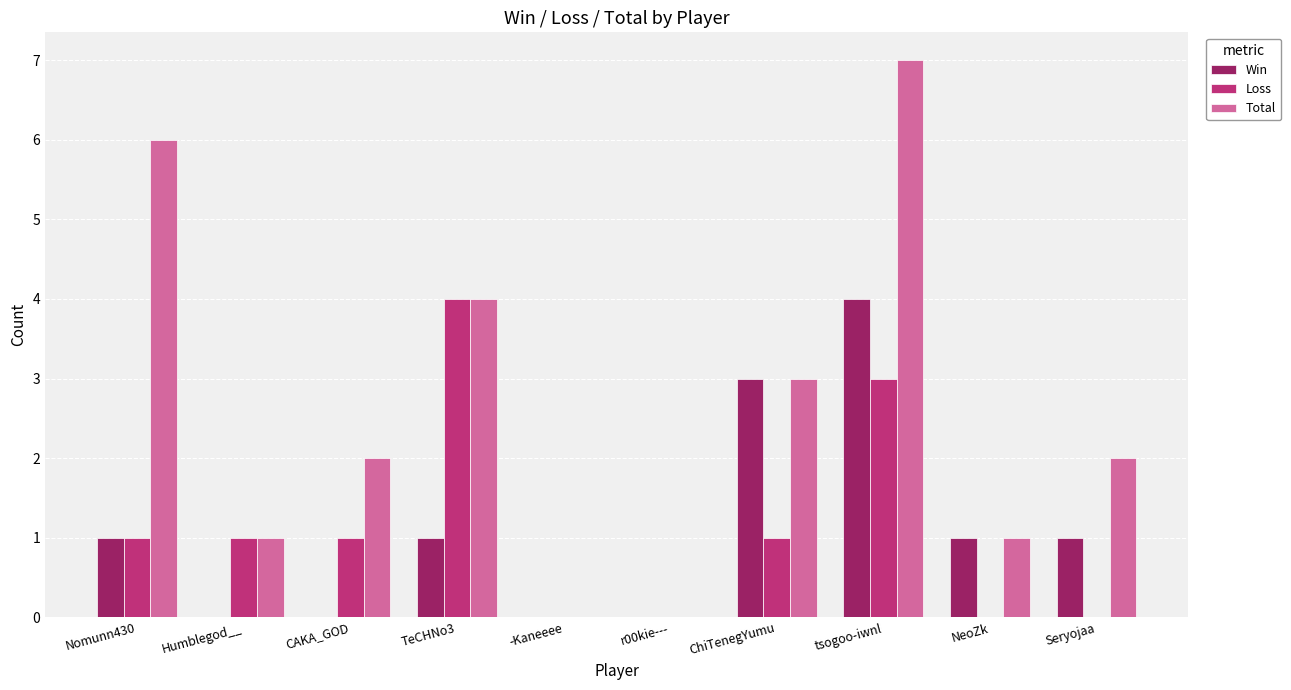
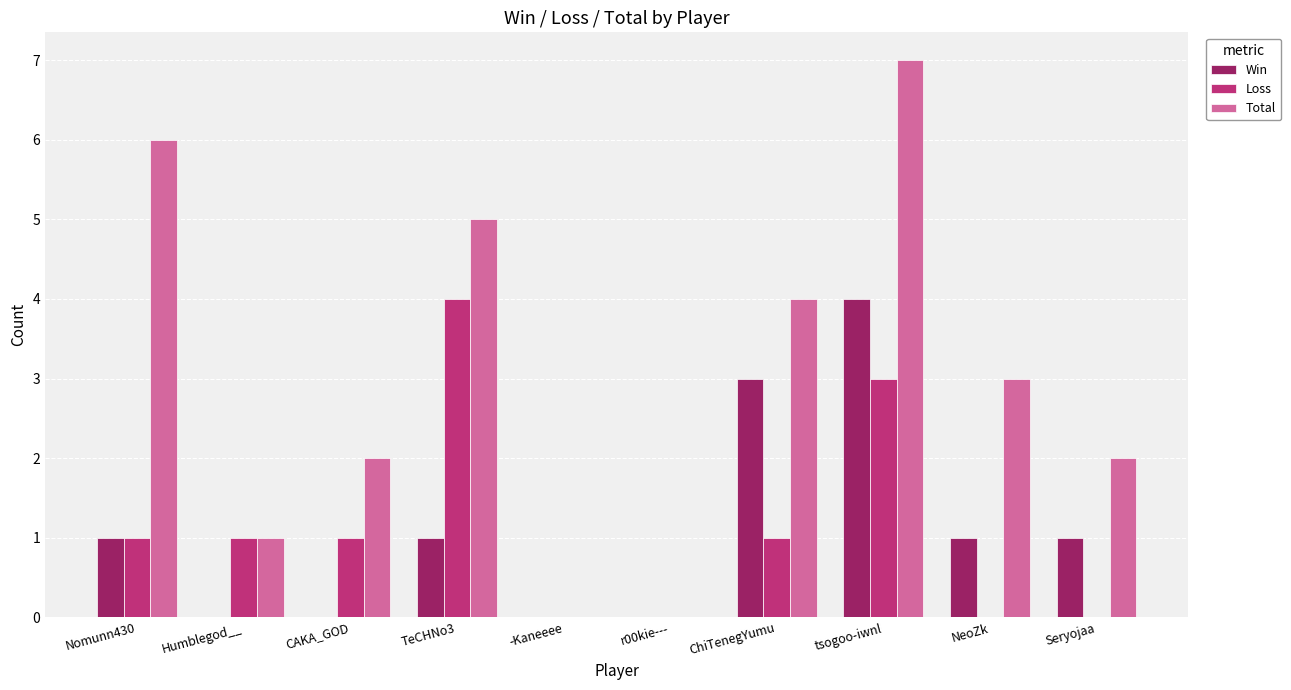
  {
    "Total": {
      "Nomunn430": 6,
      "Humblegod__": 1,
      "CAKA_GOD": 2,
-     "TeCHNo3": 4,
+     "TeCHNo3": 5,
      "-Kaneeee": 0,
      "r00kie---": 0,
-     "ChiTenegYumu": 3,
+     "ChiTenegYumu": 4,
      "tsogoo-iwnl": 7,
-     "NeoZk": 1,
+     "NeoZk": 3,
      "Seryojaa": 2
    }
  }
